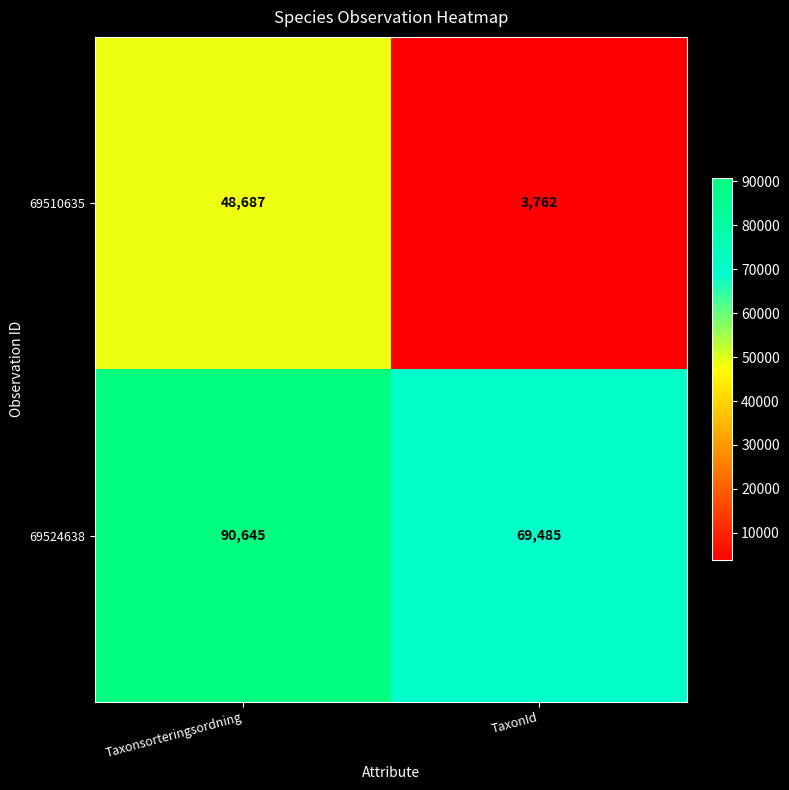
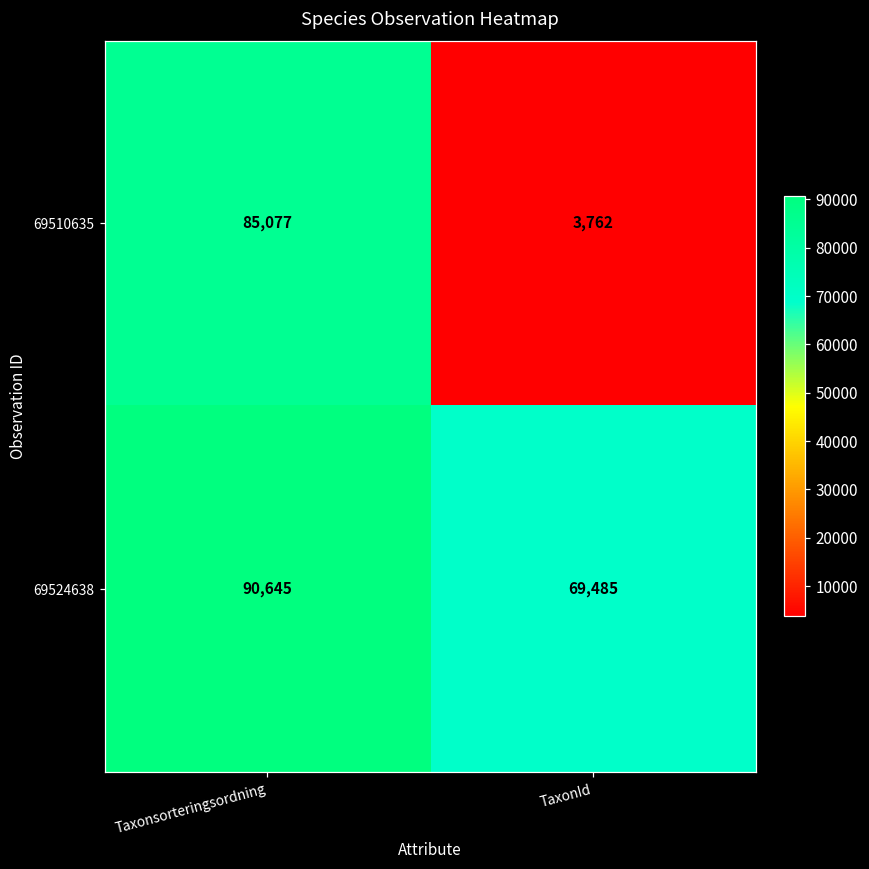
  {
    "69510635": {
-     "Taxonsorteringsordning": "48,687",
+     "Taxonsorteringsordning": "85,077",
      "TaxonId": "3,762"
    },
    "69524638": {
      "Taxonsorteringsordning": "90,645",
      "TaxonId": "69,485"
    }
  }
